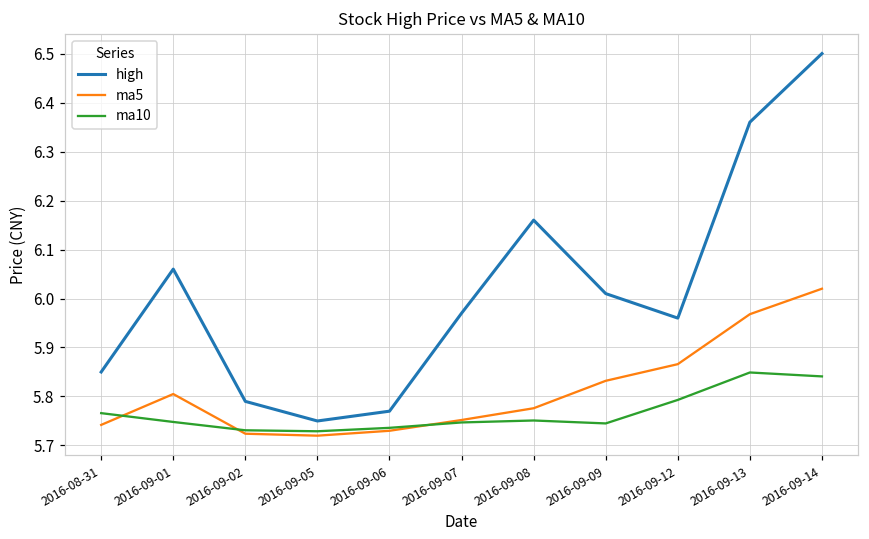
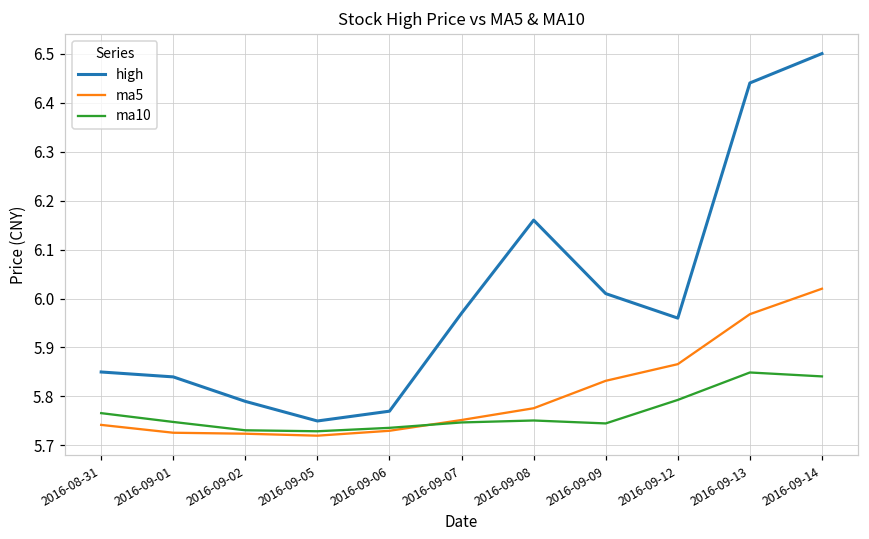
  {
    "high": {
      "2016-08-31": 5.85,
-     "2016-09-01": 6.06,
+     "2016-09-01": 5.84,
      "2016-09-02": 5.79,
      "2016-09-05": 5.75,
      "2016-09-06": 5.77,
      "2016-09-07": 5.97,
      "2016-09-08": 6.16,
      "2016-09-09": 6.01,
      "2016-09-12": 5.96,
-     "2016-09-13": 6.36,
+     "2016-09-13": 6.44,
      "2016-09-14": 6.50
    },
    "ma5": {
      "2016-08-31": 5.74,
-     "2016-09-01": 5.81,
+     "2016-09-01": 5.73,
      "2016-09-02": 5.72,
      "2016-09-05": 5.72,
      "2016-09-06": 5.73,
      "2016-09-08": 5.78,
      "2016-09-09": 5.83,
      "2016-09-12": 5.87,
      "2016-09-13": 5.97,
      "2016-09-14": 6.02
    },
    "ma10": {
      "2016-08-31": 5.77,
      "2016-09-01": 5.75,
      "2016-09-02": 5.73,
      "2016-09-05": 5.73,
      "2016-09-06": 5.74,
      "2016-09-08": 5.75,
      "2016-09-09": 5.75,
      "2016-09-12": 5.79,
      "2016-09-13": 5.85,
      "2016-09-14": 5.84
    }
  }
